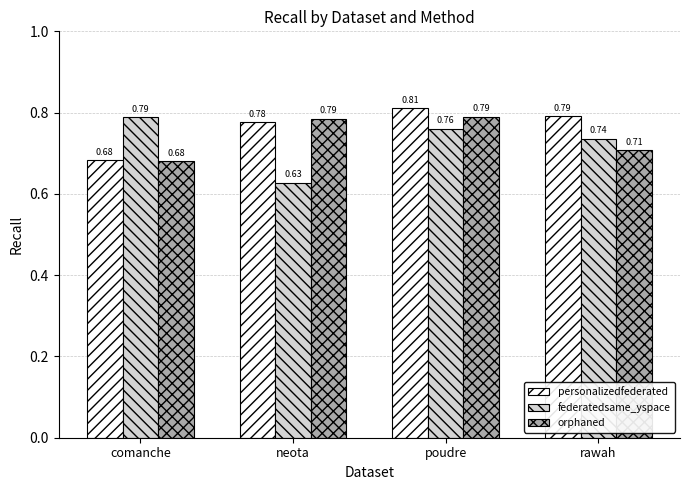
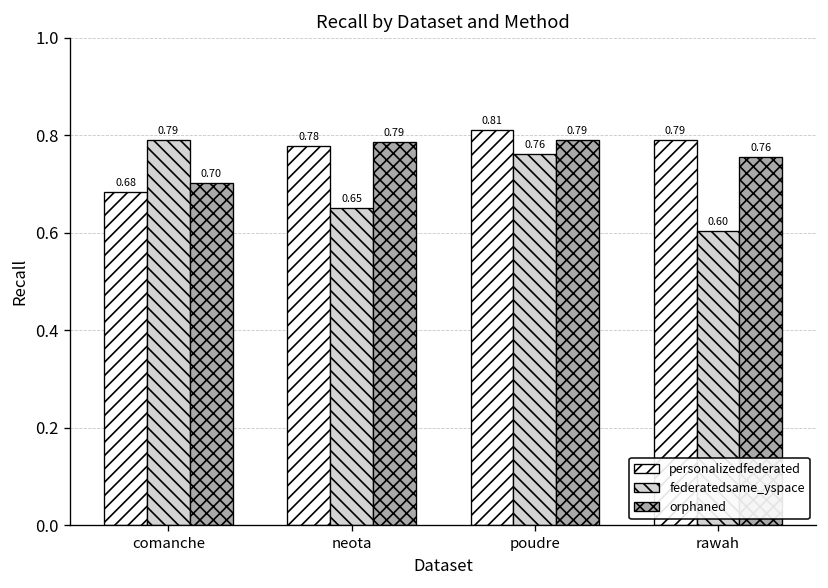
  {
    "personalizedfederated": {
      "comanche": 0.68,
      "neota": 0.78,
      "poudre": 0.81,
      "rawah": 0.79
    },
    "federatedsame_yspace": {
      "comanche": 0.79,
-     "neota": 0.63,
+     "neota": 0.65,
      "poudre": 0.76,
-     "rawah": 0.74
+     "rawah": 0.60
    },
    "orphaned": {
-     "comanche": 0.68,
+     "comanche": 0.70,
      "neota": 0.79,
      "poudre": 0.79,
-     "rawah": 0.71
+     "rawah": 0.76
    }
  }
